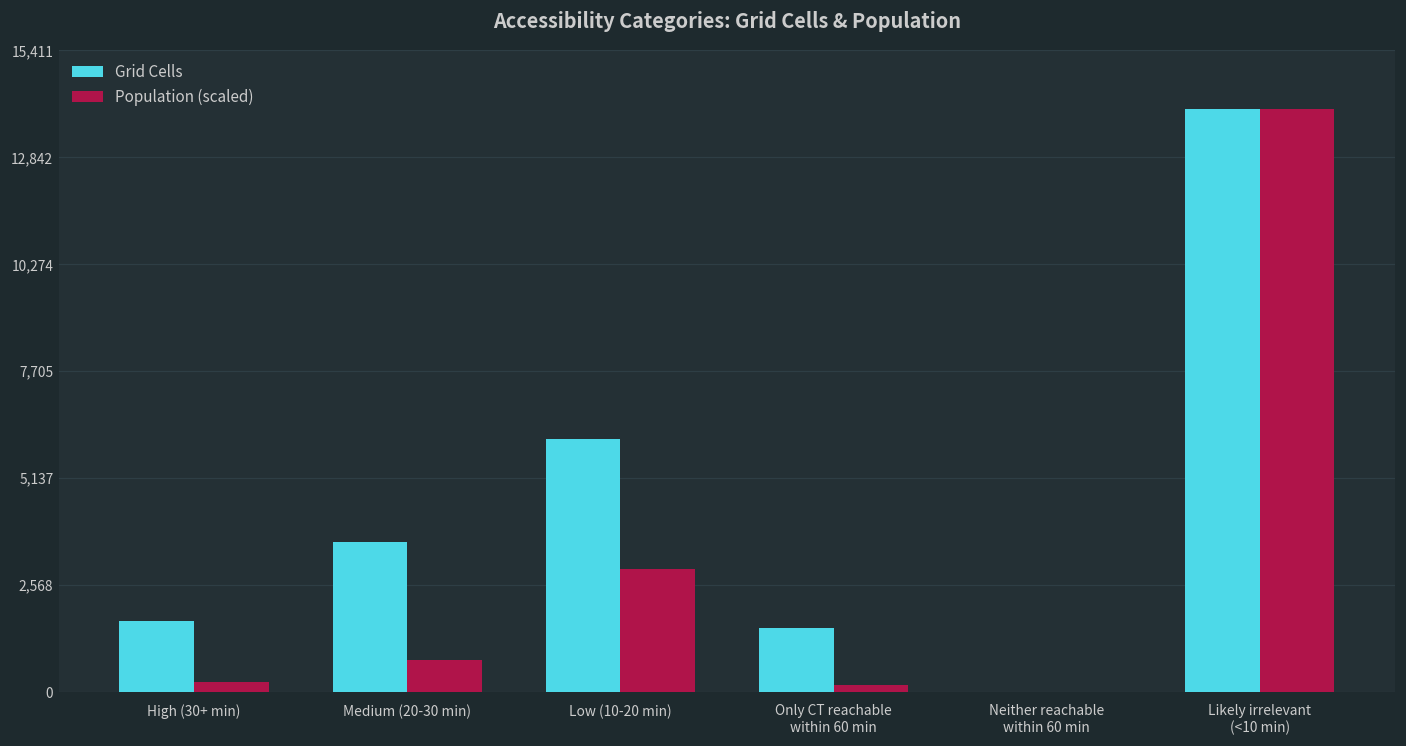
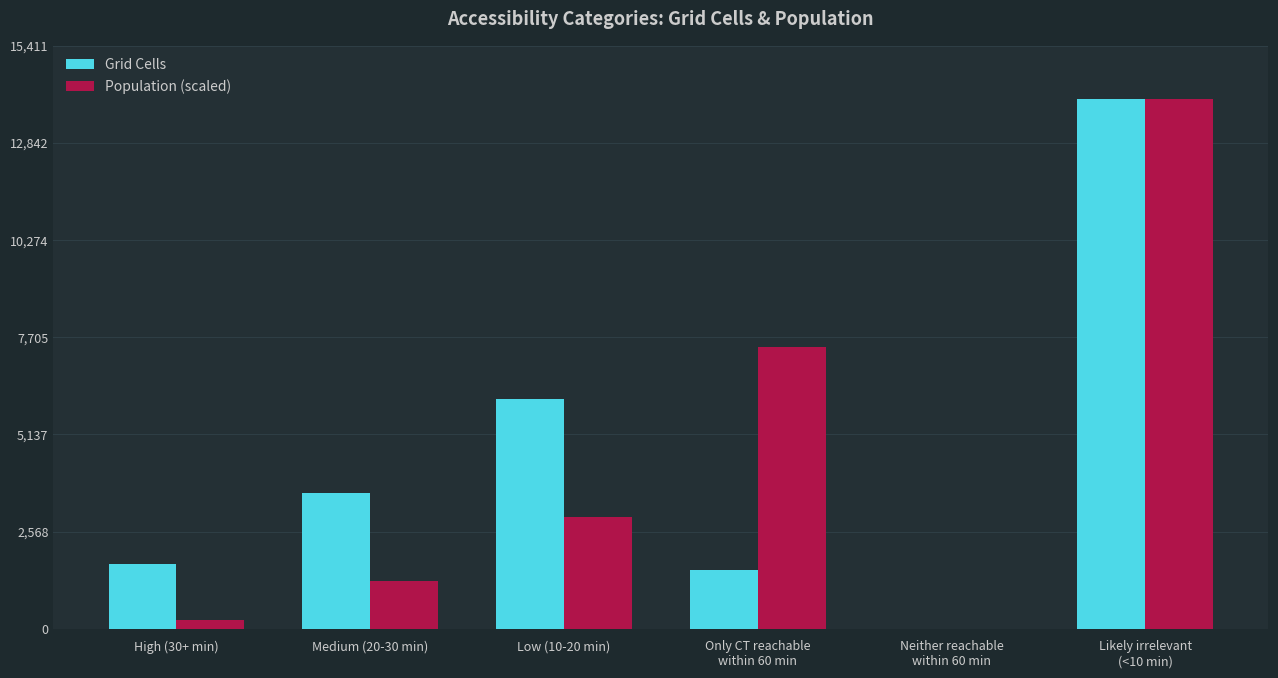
  {
    "Grid Cells": {
      "High (30+ min)": "1,700",
      "Medium (20-30 min)": "3,600",
      "Low (10-20 min)": "6,100",
      "Only CT reachable within 60 min": "1,500",
      "Neither reachable within 60 min": "0",
      "Likely irrelevant (<10 min)": "14,000"
    },
    "Population (scaled)": {
      "High (30+ min)": "200",
-     "Medium (20-30 min)": "800",
+     "Medium (20-30 min)": "1,300",
      "Low (10-20 min)": "2,900",
-     "Only CT reachable within 60 min": "200",
+     "Only CT reachable within 60 min": "7,400",
      "Neither reachable within 60 min": "0",
      "Likely irrelevant (<10 min)": "14,000"
    }
  }
